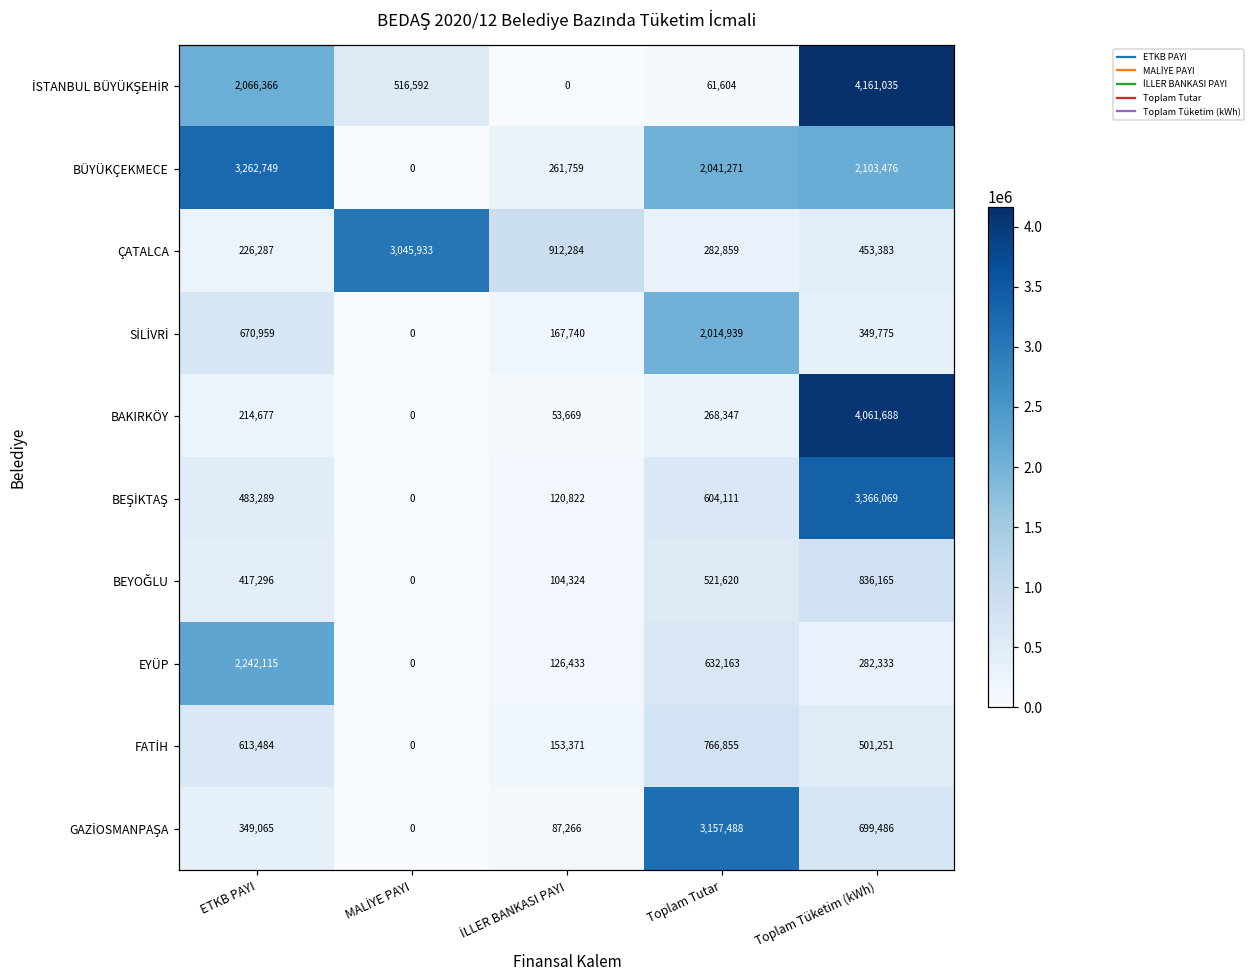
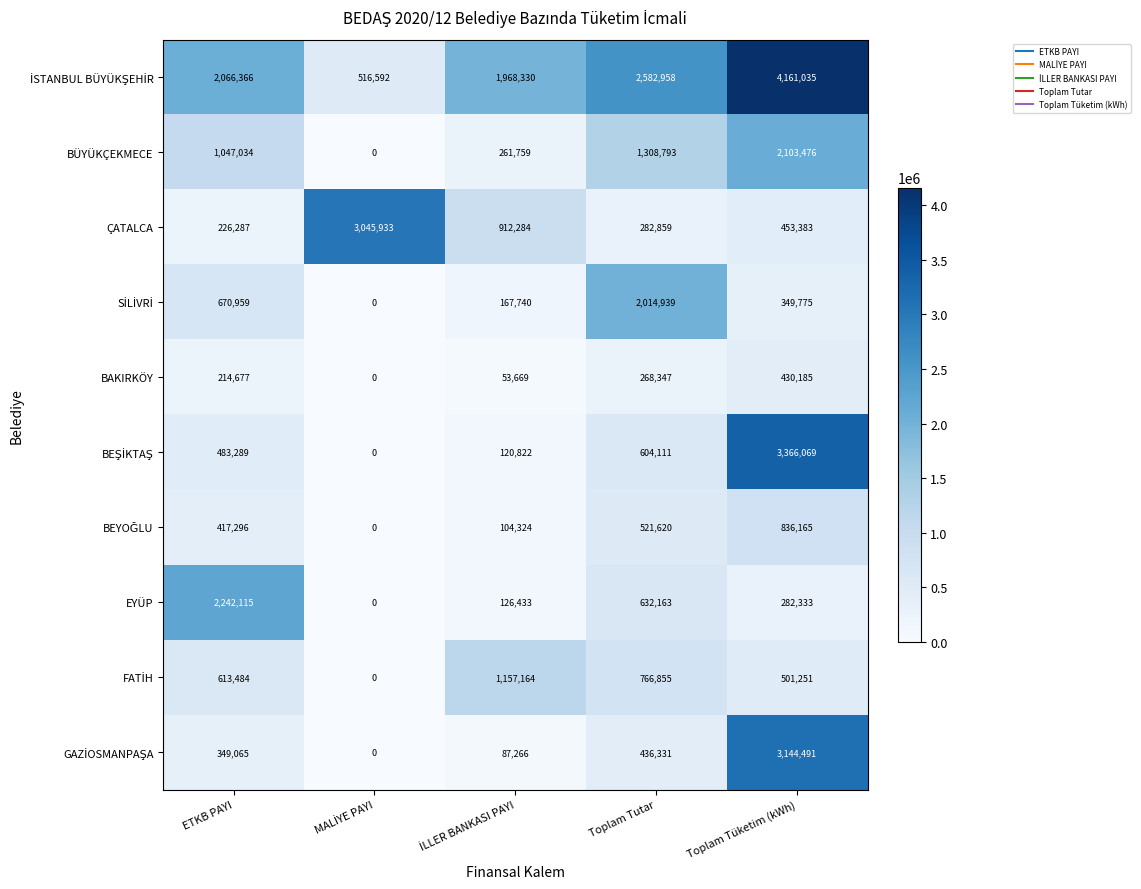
  {
    "İSTANBUL BÜYÜKŞEHİR": {
      "ETKB PAYI": "2,066,366",
      "MALİYE PAYI": "516,592",
-     "İLLER BANKASI PAYI": "0",
-     "Toplam Tutar": "61,604",
+     "İLLER BANKASI PAYI": "1,968,330",
+     "Toplam Tutar": "2,582,958",
      "Toplam Tüketim (kWh)": "4,161,035"
    },
    "BÜYÜKÇEKMECE": {
-     "ETKB PAYI": "3,262,749",
+     "ETKB PAYI": "1,047,034",
      "MALİYE PAYI": "0",
      "İLLER BANKASI PAYI": "261,759",
-     "Toplam Tutar": "2,041,271",
+     "Toplam Tutar": "1,308,793",
      "Toplam Tüketim (kWh)": "2,103,476"
    },
    "ÇATALCA": {
      "ETKB PAYI": "226,287",
      "MALİYE PAYI": "3,045,933",
      "İLLER BANKASI PAYI": "912,284",
      "Toplam Tutar": "282,859",
      "Toplam Tüketim (kWh)": "453,383"
    },
    "SİLİVRİ": {
      "ETKB PAYI": "670,959",
      "MALİYE PAYI": "0",
      "İLLER BANKASI PAYI": "167,740",
      "Toplam Tutar": "2,014,939",
      "Toplam Tüketim (kWh)": "349,775"
    },
    "BAKIRKÖY": {
      "ETKB PAYI": "214,677",
      "MALİYE PAYI": "0",
      "İLLER BANKASI PAYI": "53,669",
      "Toplam Tutar": "268,347",
-     "Toplam Tüketim (kWh)": "4,061,688"
+     "Toplam Tüketim (kWh)": "430,185"
    },
    "BEŞİKTAŞ": {
      "ETKB PAYI": "483,289",
      "MALİYE PAYI": "0",
      "İLLER BANKASI PAYI": "120,822",
      "Toplam Tutar": "604,111",
      "Toplam Tüketim (kWh)": "3,366,069"
    },
    "BEYOĞLU": {
      "ETKB PAYI": "417,296",
      "MALİYE PAYI": "0",
      "İLLER BANKASI PAYI": "104,324",
      "Toplam Tutar": "521,620",
      "Toplam Tüketim (kWh)": "836,165"
    },
    "EYÜP": {
      "ETKB PAYI": "2,242,115",
      "MALİYE PAYI": "0",
      "İLLER BANKASI PAYI": "126,433",
      "Toplam Tutar": "632,163",
      "Toplam Tüketim (kWh)": "282,333"
    },
    "FATİH": {
      "ETKB PAYI": "613,484",
      "MALİYE PAYI": "0",
-     "İLLER BANKASI PAYI": "153,371",
+     "İLLER BANKASI PAYI": "1,157,164",
      "Toplam Tutar": "766,855",
      "Toplam Tüketim (kWh)": "501,251"
    },
    "GAZİOSMANPAŞA": {
      "ETKB PAYI": "349,065",
      "MALİYE PAYI": "0",
      "İLLER BANKASI PAYI": "87,266",
-     "Toplam Tutar": "3,157,488",
-     "Toplam Tüketim (kWh)": "699,486"
+     "Toplam Tutar": "436,331",
+     "Toplam Tüketim (kWh)": "3,144,491"
    }
  }
